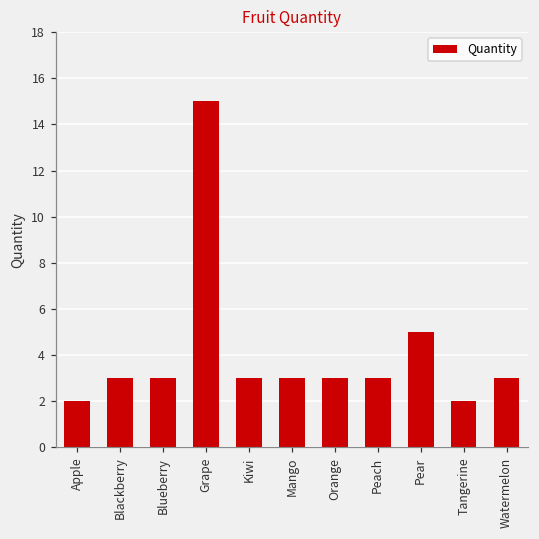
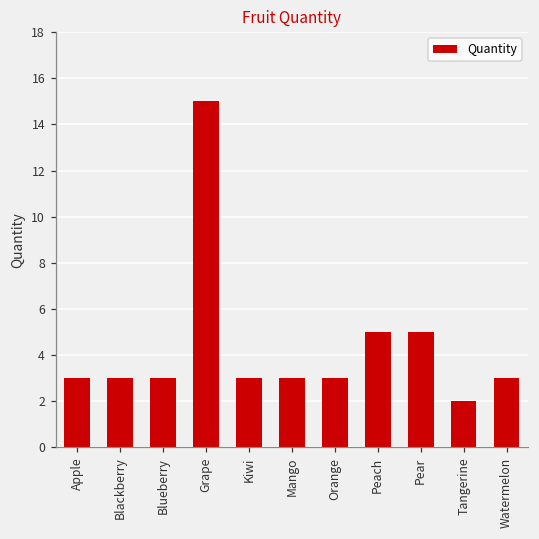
  {
-   "Apple": 2,
+   "Apple": 3,
    "Blackberry": 3,
    "Blueberry": 3,
    "Grape": 15,
    "Kiwi": 3,
    "Mango": 3,
    "Orange": 3,
-   "Peach": 3,
+   "Peach": 5,
    "Pear": 5,
    "Tangerine": 2,
    "Watermelon": 3
  }
